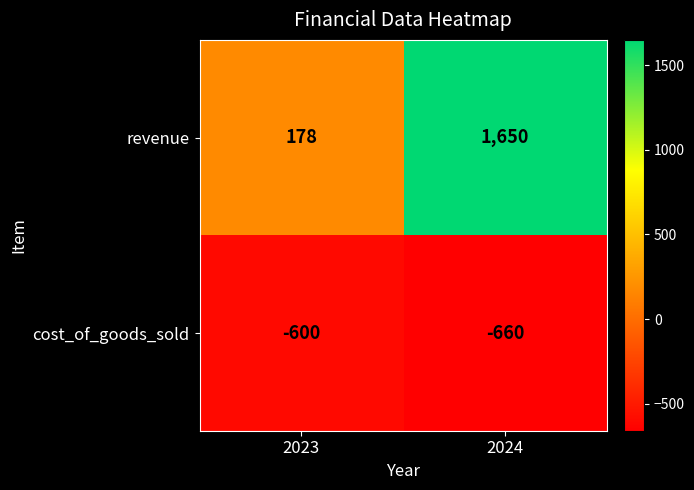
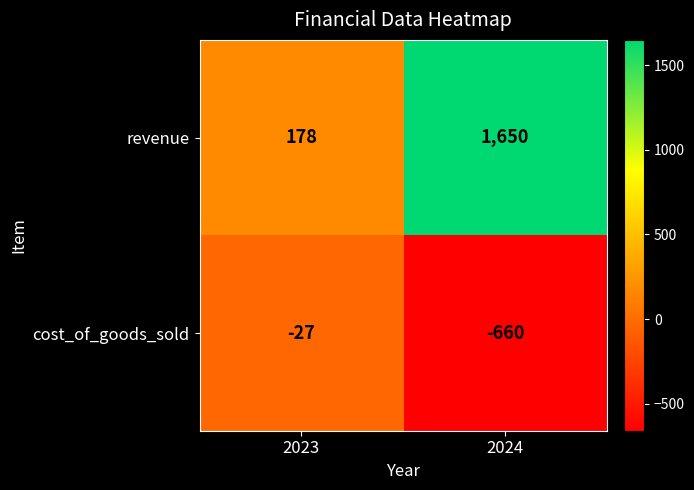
  {
    "revenue": {
      "2023": "178",
      "2024": "1,650"
    },
    "cost_of_goods_sold": {
-     "2023": "-600",
+     "2023": "-27",
      "2024": "-660"
    }
  }
